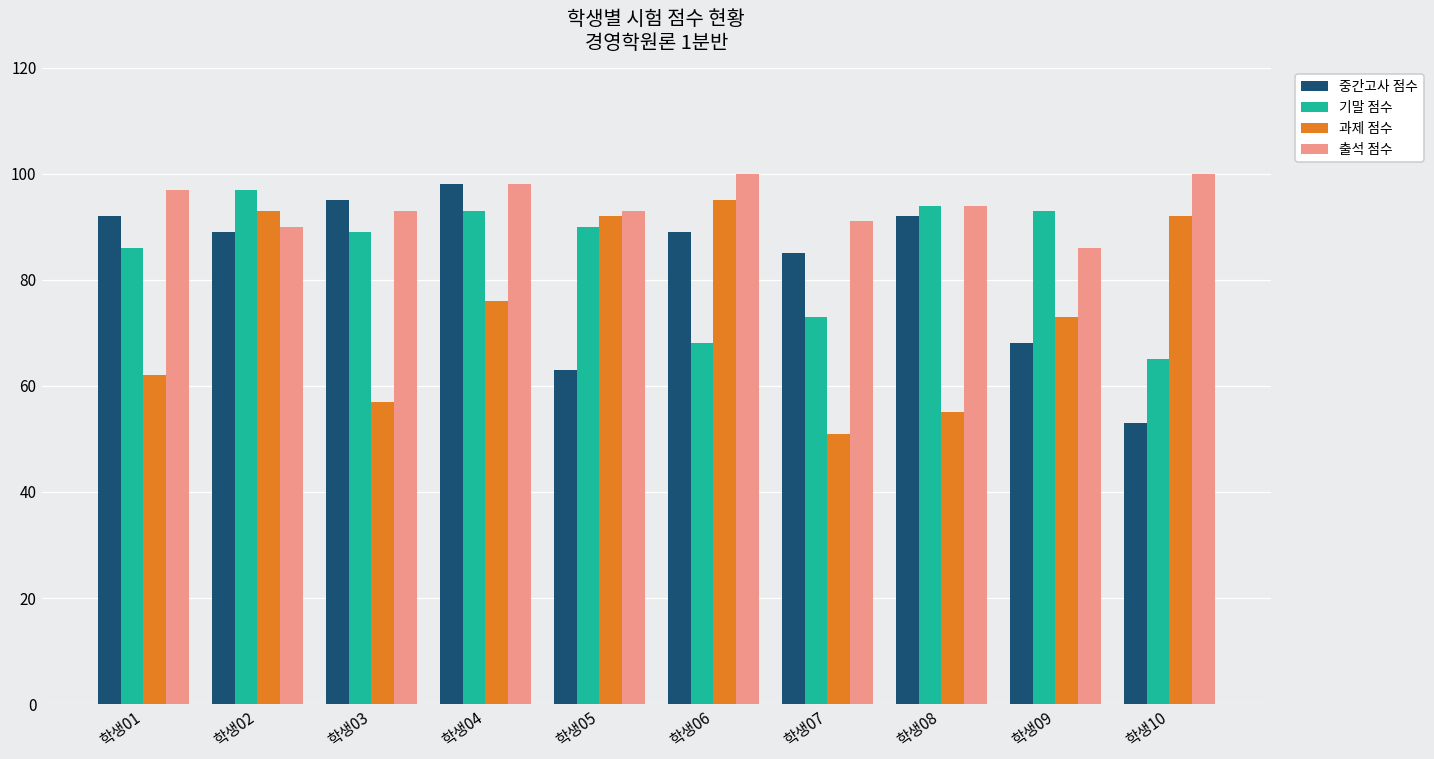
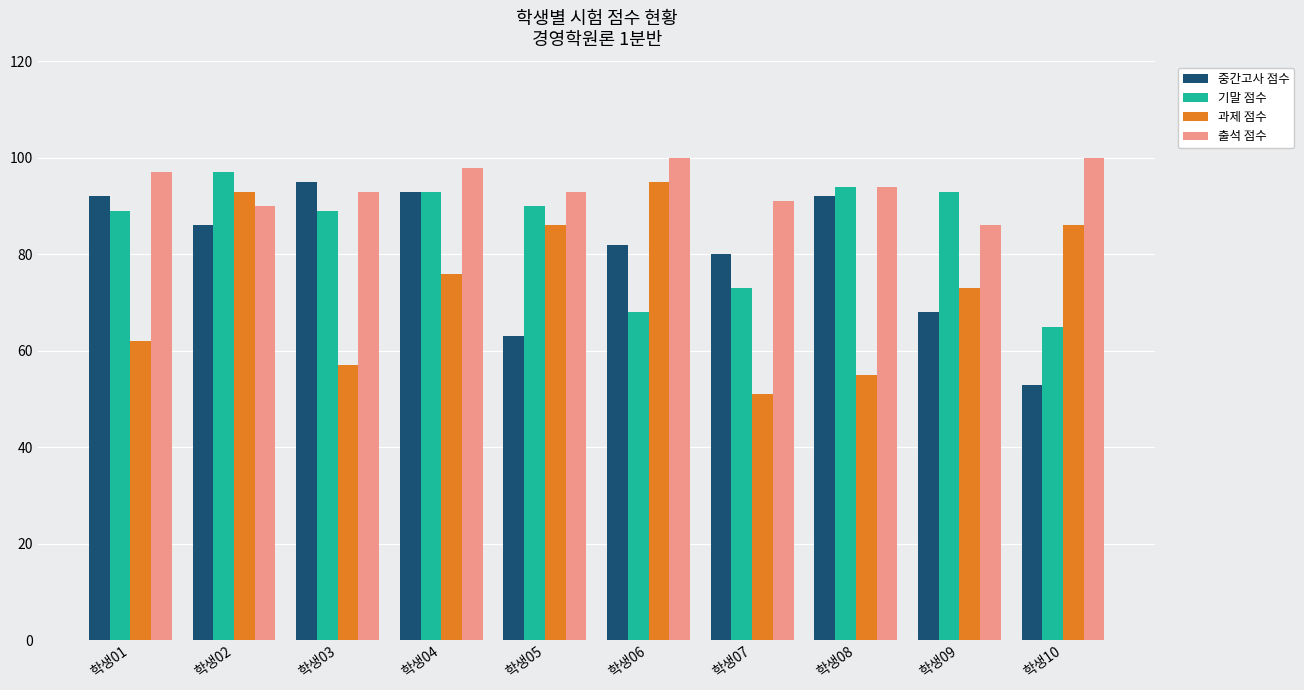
  {
    "중간고사 점수": {
      "학생01": 92,
-     "학생02": 89,
+     "학생02": 86,
      "학생03": 95,
-     "학생04": 98,
+     "학생04": 93,
      "학생05": 63,
-     "학생06": 89,
-     "학생07": 85,
+     "학생06": 82,
+     "학생07": 80,
      "학생08": 92,
      "학생09": 68,
      "학생10": 53
    },
    "기말 점수": {
-     "학생01": 86,
+     "학생01": 89,
      "학생02": 97,
      "학생03": 89,
      "학생04": 93,
      "학생05": 90,
      "학생06": 68,
      "학생07": 73,
      "학생08": 94,
      "학생09": 93,
      "학생10": 65
    },
    "과제 점수": {
      "학생01": 62,
      "학생02": 93,
      "학생03": 57,
      "학생04": 76,
-     "학생05": 92,
+     "학생05": 86,
      "학생06": 95,
      "학생07": 51,
      "학생08": 55,
      "학생09": 73,
-     "학생10": 92
+     "학생10": 86
    },
    "출석 점수": {
      "학생01": 97,
      "학생02": 90,
      "학생03": 93,
      "학생04": 98,
      "학생05": 93,
      "학생06": 100,
      "학생07": 91,
      "학생08": 94,
      "학생09": 86,
      "학생10": 100
    }
  }
